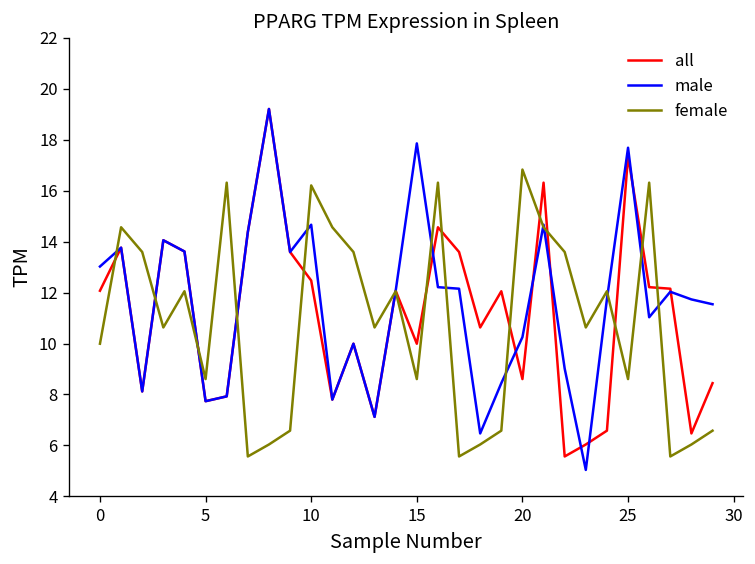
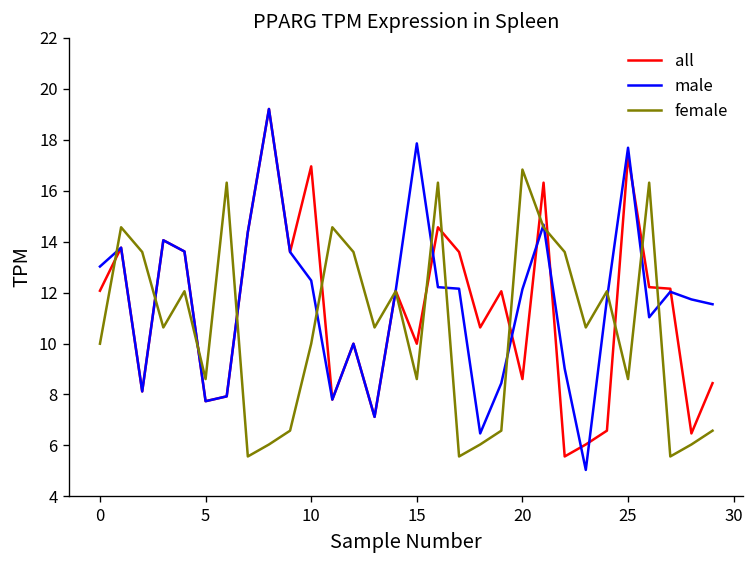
  {
    "all": {
      "0": 12.1,
-     "10": 12.5,
+     "10": 17.0,
      "15": 10.0,
      "20": 8.6,
      "25": 17.4
    },
    "male": {
      "0": 13.0,
-     "10": 14.7,
+     "10": 12.5,
      "15": 17.9,
-     "20": 10.3,
+     "20": 12.1,
      "25": 17.7
    },
    "female": {
      "0": 10.0,
      "5": 8.6,
-     "10": 16.2,
+     "10": 10.0,
      "15": 8.6,
      "20": 16.8,
      "25": 8.6
    }
  }
